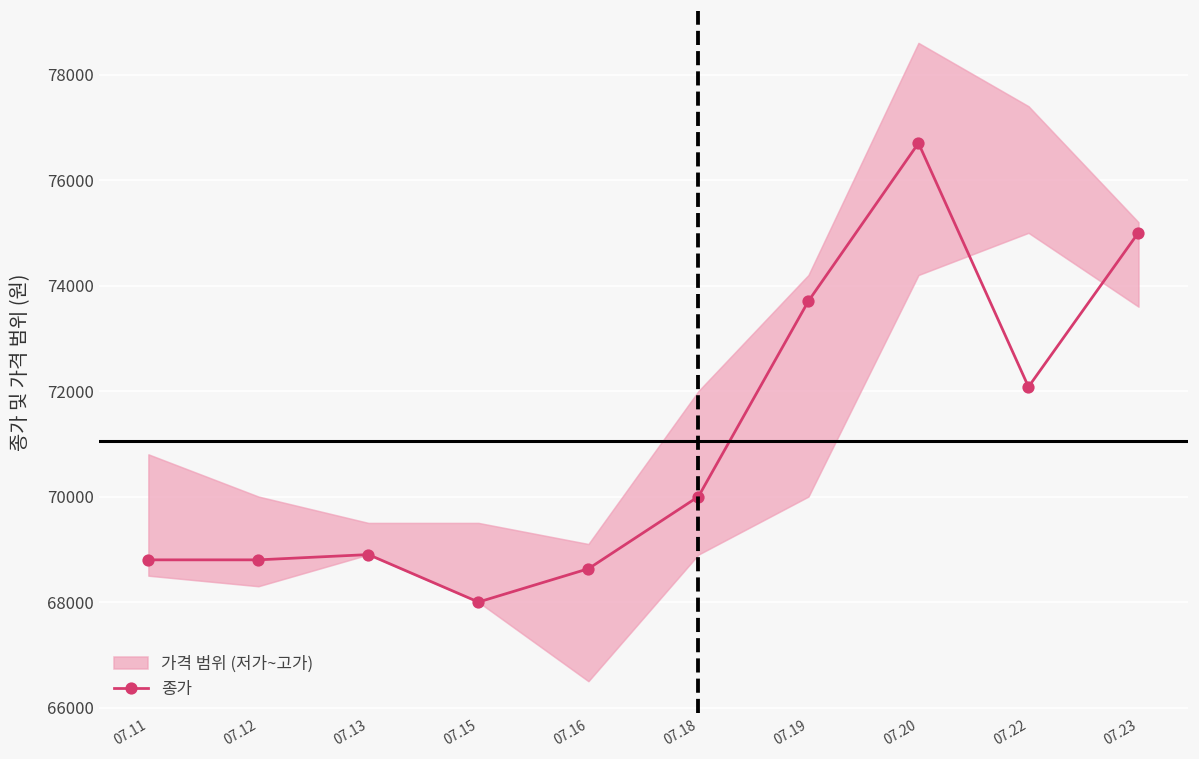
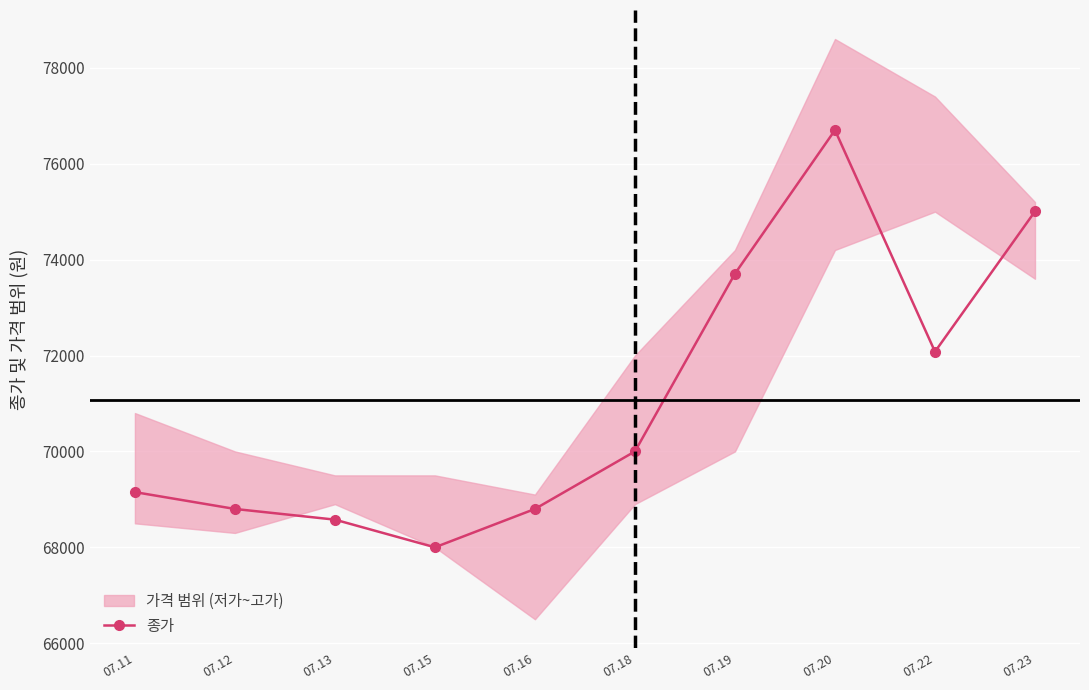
  {
    "종가": {
-     "07.11": 68800,
+     "07.11": 69200,
      "07.12": 68800,
-     "07.13": 68900,
+     "07.13": 68600,
      "07.15": 68000,
-     "07.16": 68600,
+     "07.16": 68800,
      "07.18": 70000,
      "07.19": 73700,
      "07.20": 76700,
      "07.22": 72100,
      "07.23": 75000
    }
  }
